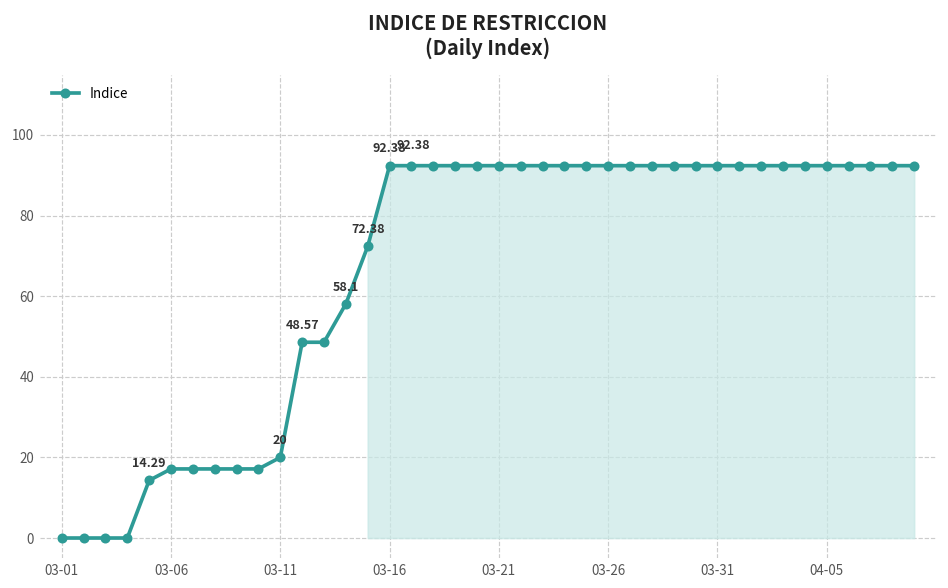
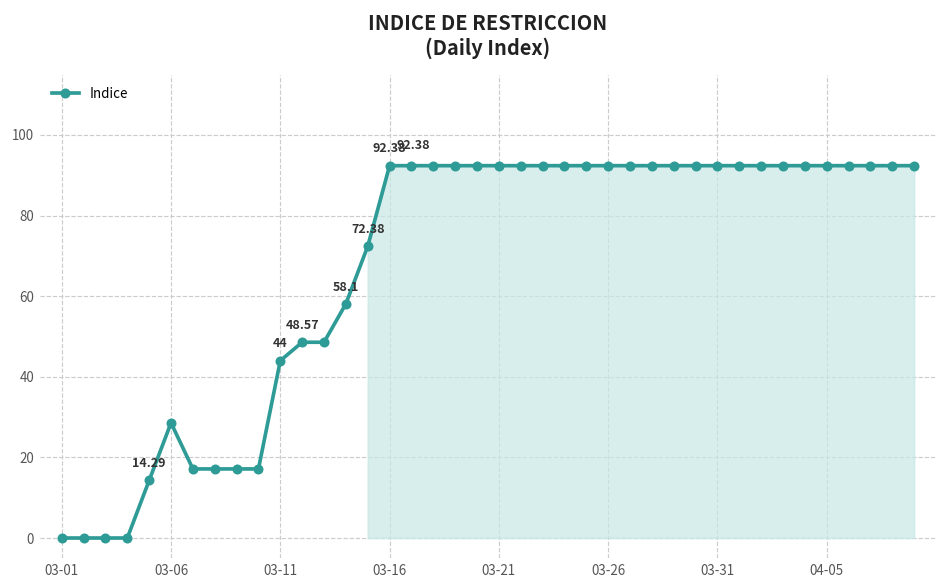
  {
    "Indice": {
-     "03-06": 17,
-     "03-11": 20
+     "03-06": 29,
+     "03-11": 44
    }
  }
